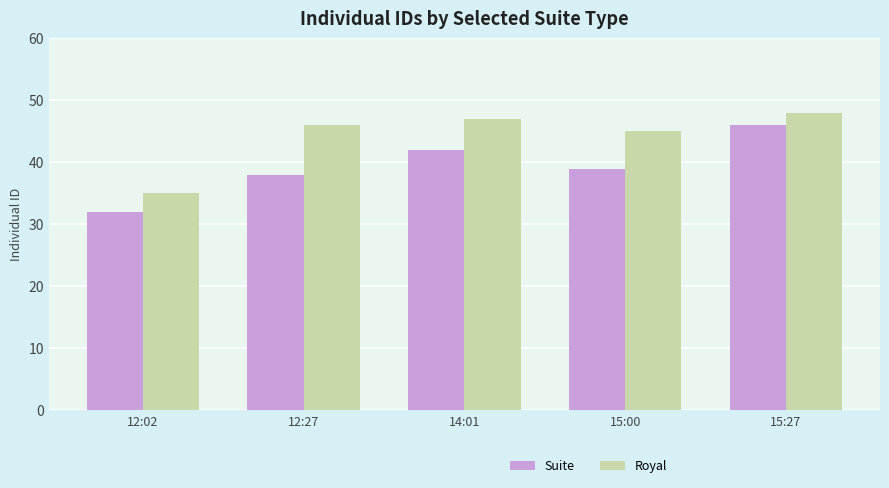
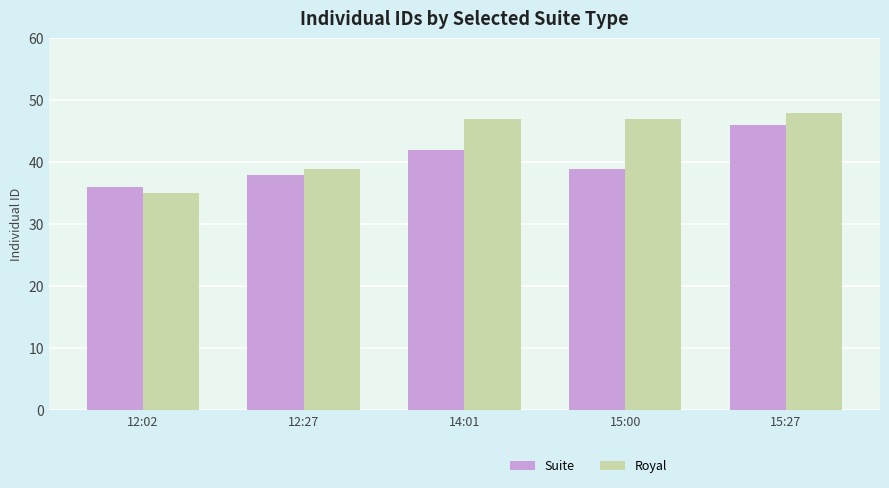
  {
    "Suite": {
-     "12:02": 32,
+     "12:02": 36,
      "12:27": 38,
      "14:01": 42,
      "15:00": 39,
      "15:27": 46
    },
    "Royal": {
      "12:02": 35,
-     "12:27": 46,
+     "12:27": 39,
      "14:01": 47,
-     "15:00": 45,
+     "15:00": 47,
      "15:27": 48
    }
  }
